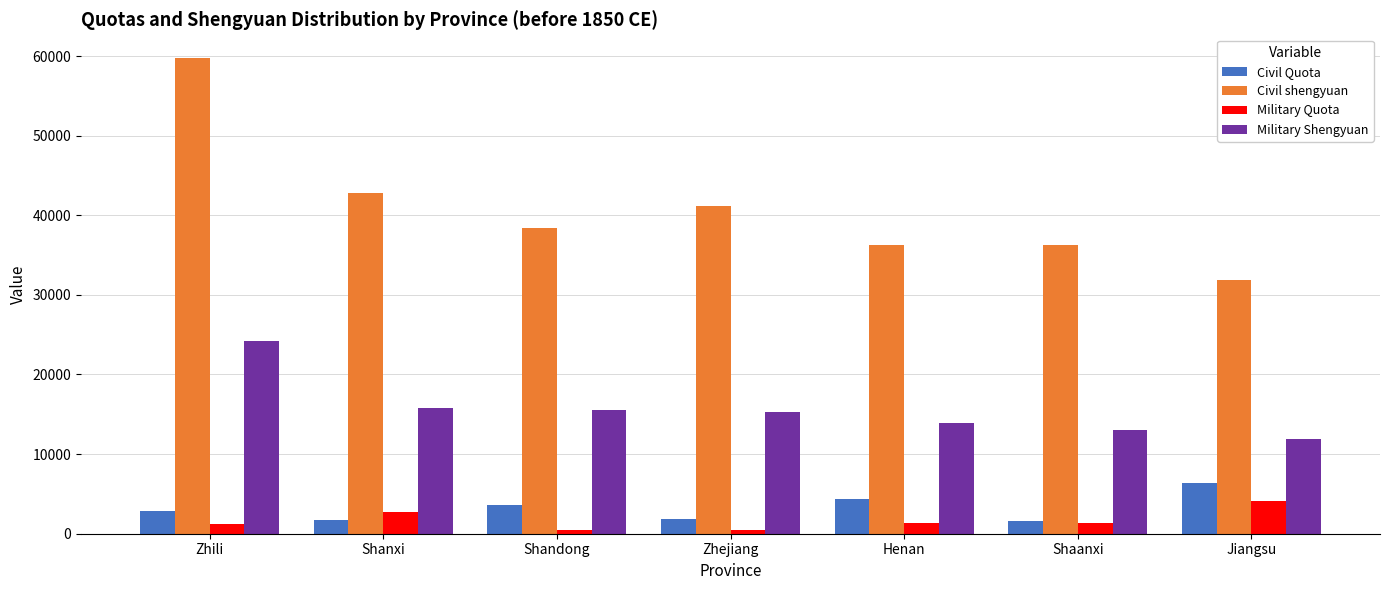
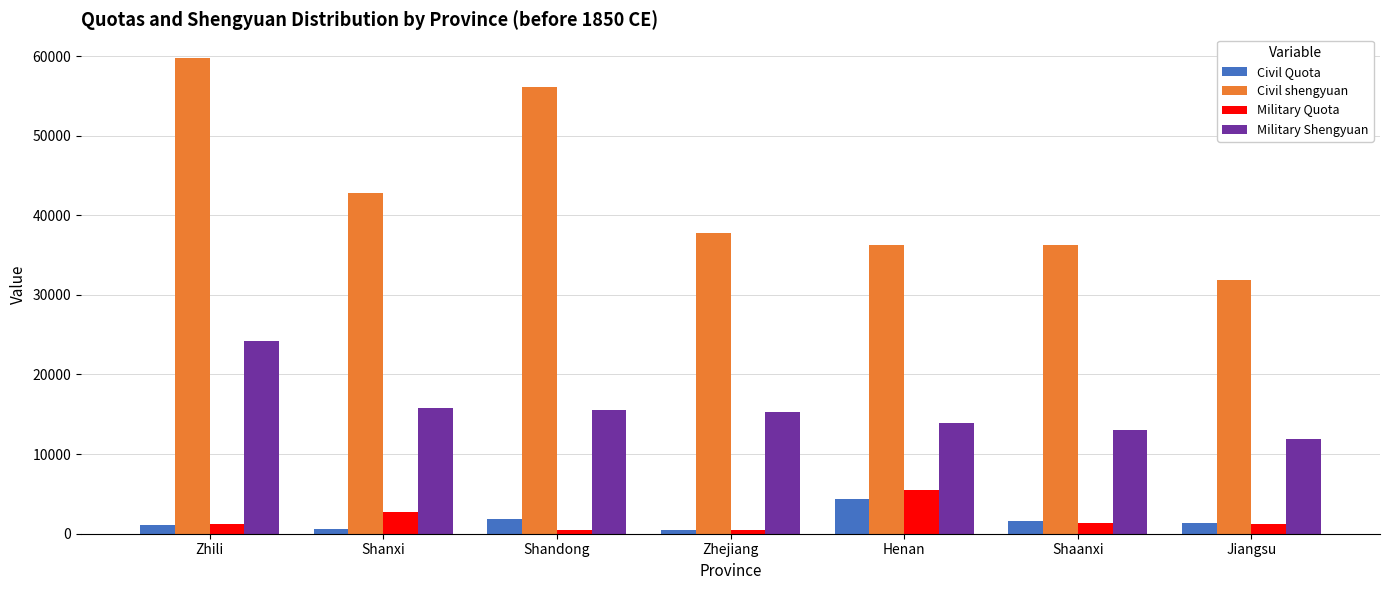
  {
    "Civil Quota": {
-     "Zhili": 3000,
-     "Shanxi": 2000,
-     "Shandong": 4000,
-     "Zhejiang": 2000,
+     "Zhili": 1000,
+     "Shanxi": 1000,
+     "Shandong": 2000,
+     "Zhejiang": 1000,
      "Henan": 4000,
      "Shaanxi": 2000,
-     "Jiangsu": 6000
+     "Jiangsu": 1000
    },
    "Civil shengyuan": {
      "Zhili": 60000,
      "Shanxi": 43000,
-     "Shandong": 38000,
-     "Zhejiang": 41000,
+     "Shandong": 56000,
+     "Zhejiang": 38000,
      "Henan": 36000,
      "Shaanxi": 36000,
      "Jiangsu": 32000
    },
    "Military Quota": {
      "Zhili": 1000,
      "Shanxi": 3000,
      "Shandong": 1000,
      "Zhejiang": 1000,
-     "Henan": 1000,
+     "Henan": 6000,
      "Shaanxi": 1000,
-     "Jiangsu": 4000
+     "Jiangsu": 1000
    },
    "Military Shengyuan": {
      "Zhili": 24000,
      "Shanxi": 16000,
      "Shandong": 16000,
      "Zhejiang": 15000,
      "Henan": 14000,
      "Shaanxi": 13000,
      "Jiangsu": 12000
    }
  }
